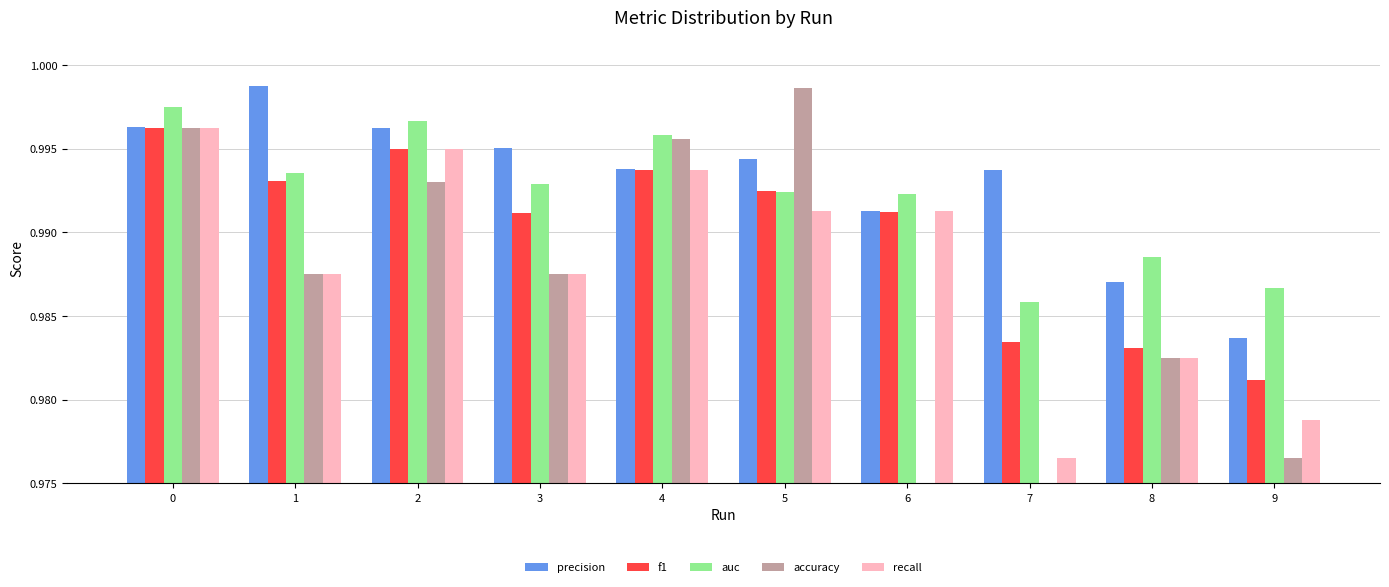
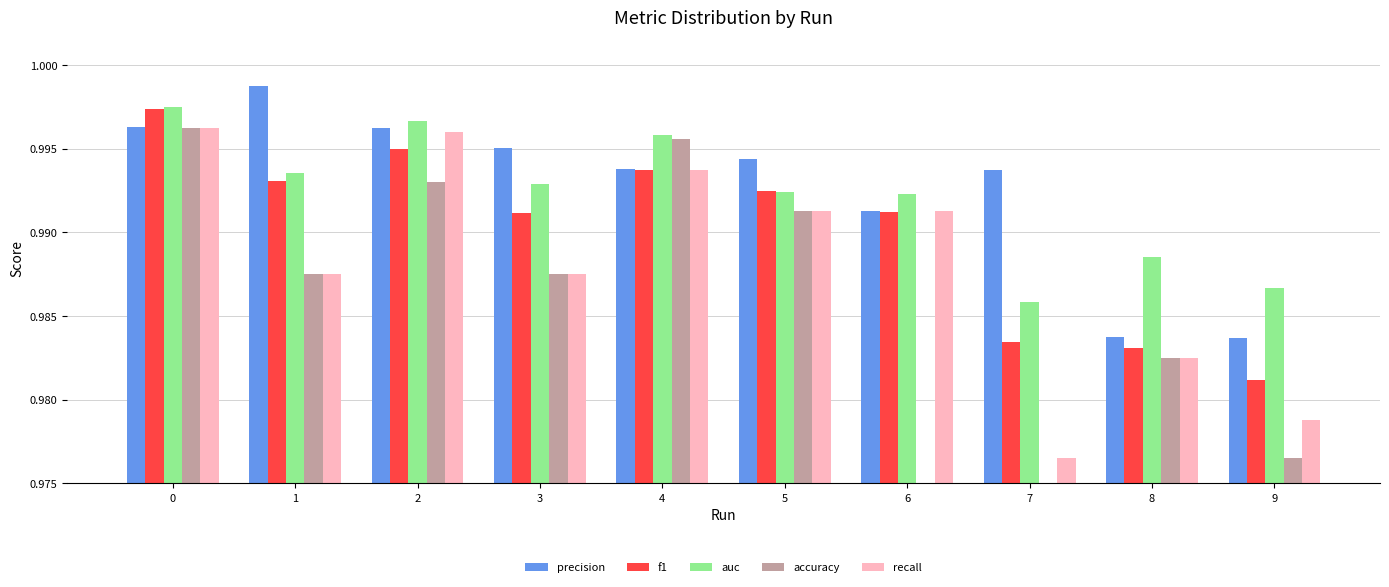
  {
    "precision": {
      "0": 0.9963,
      "1": 0.9988,
      "2": 0.9963,
      "3": 0.9950,
      "4": 0.9938,
      "5": 0.9944,
      "6": 0.9913,
      "7": 0.9937,
-     "8": 0.9870,
+     "8": 0.9838,
      "9": 0.9837
    },
    "f1": {
-     "0": 0.9962,
+     "0": 0.9974,
      "1": 0.9931,
      "2": 0.9950,
      "3": 0.9912,
      "4": 0.9937,
      "5": 0.9925,
      "6": 0.9912,
      "7": 0.9835,
      "8": 0.9831,
      "9": 0.9812
    },
    "auc": {
      "0": 0.9975,
      "1": 0.9935,
      "2": 0.9967,
      "3": 0.9929,
      "4": 0.9958,
      "5": 0.9924,
      "6": 0.9923,
      "7": 0.9858,
      "8": 0.9885,
      "9": 0.9867
    },
    "accuracy": {
      "0": 0.9963,
      "1": 0.9875,
      "2": 0.9930,
      "3": 0.9875,
      "4": 0.9956,
-     "5": 0.9986,
+     "5": 0.9913,
      "8": 0.9825,
      "9": 0.9765
    },
    "recall": {
      "0": 0.9963,
      "1": 0.9875,
-     "2": 0.995,
+     "2": 0.996,
      "3": 0.9875,
      "4": 0.9938,
      "5": 0.9913,
      "6": 0.9913,
      "7": 0.9765,
      "8": 0.9825,
      "9": 0.9788
    }
  }
